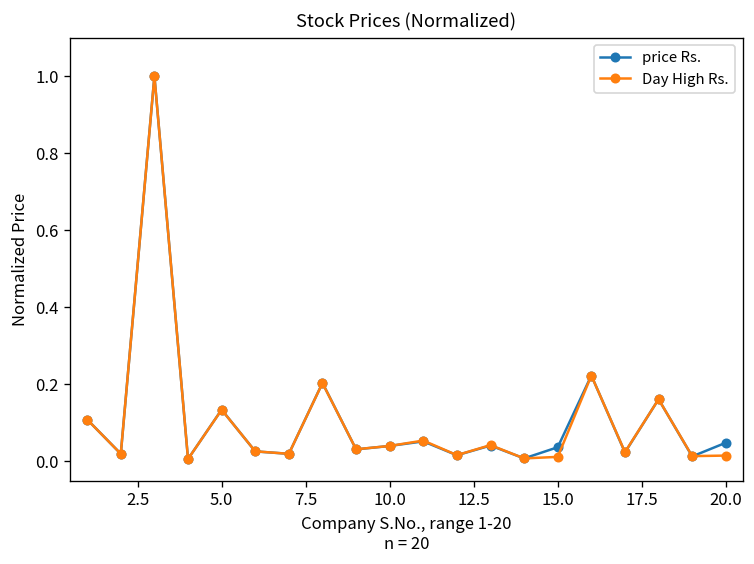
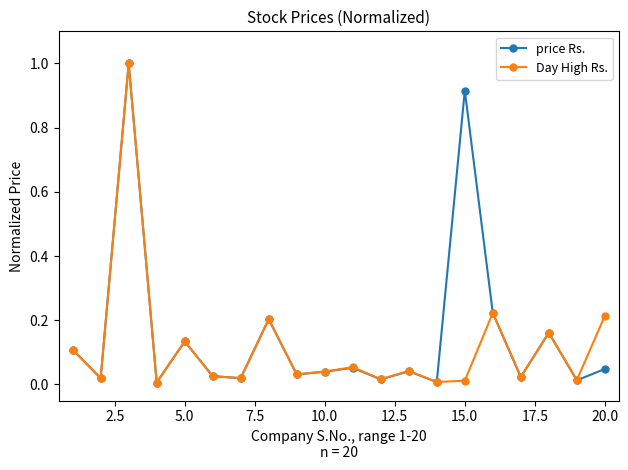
  {
    "price Rs.": {
-     "15.0": 0.04,
+     "15.0": 0.92,
      "20.0": 0.05
    },
    "Day High Rs.": {
      "15.0": 0.01,
-     "20.0": 0.02
+     "20.0": 0.21
    }
  }
